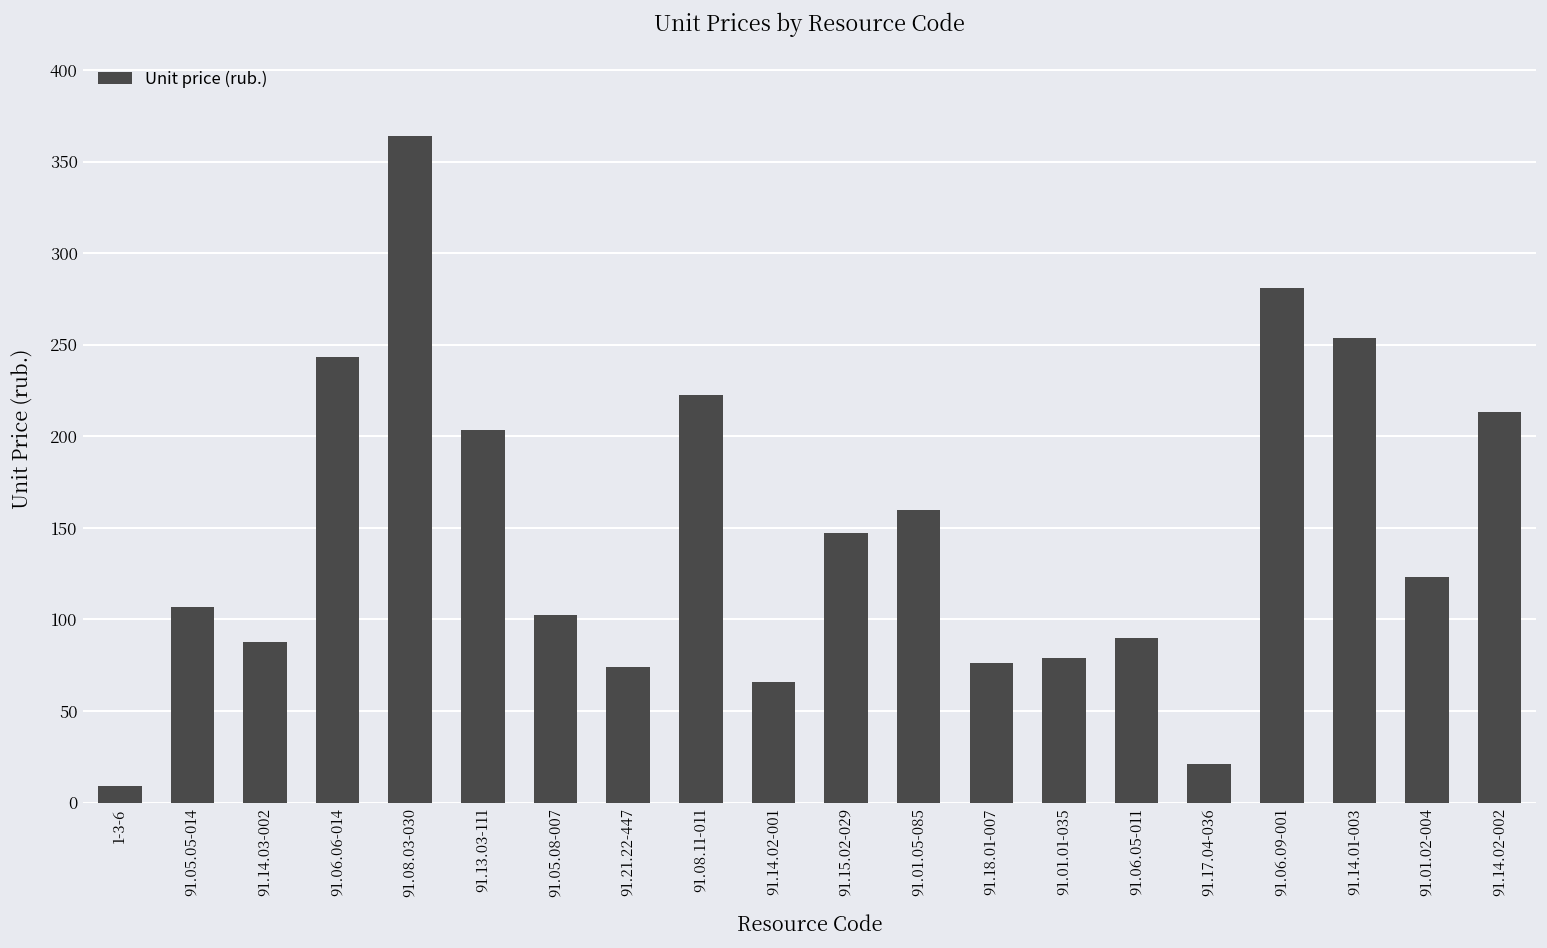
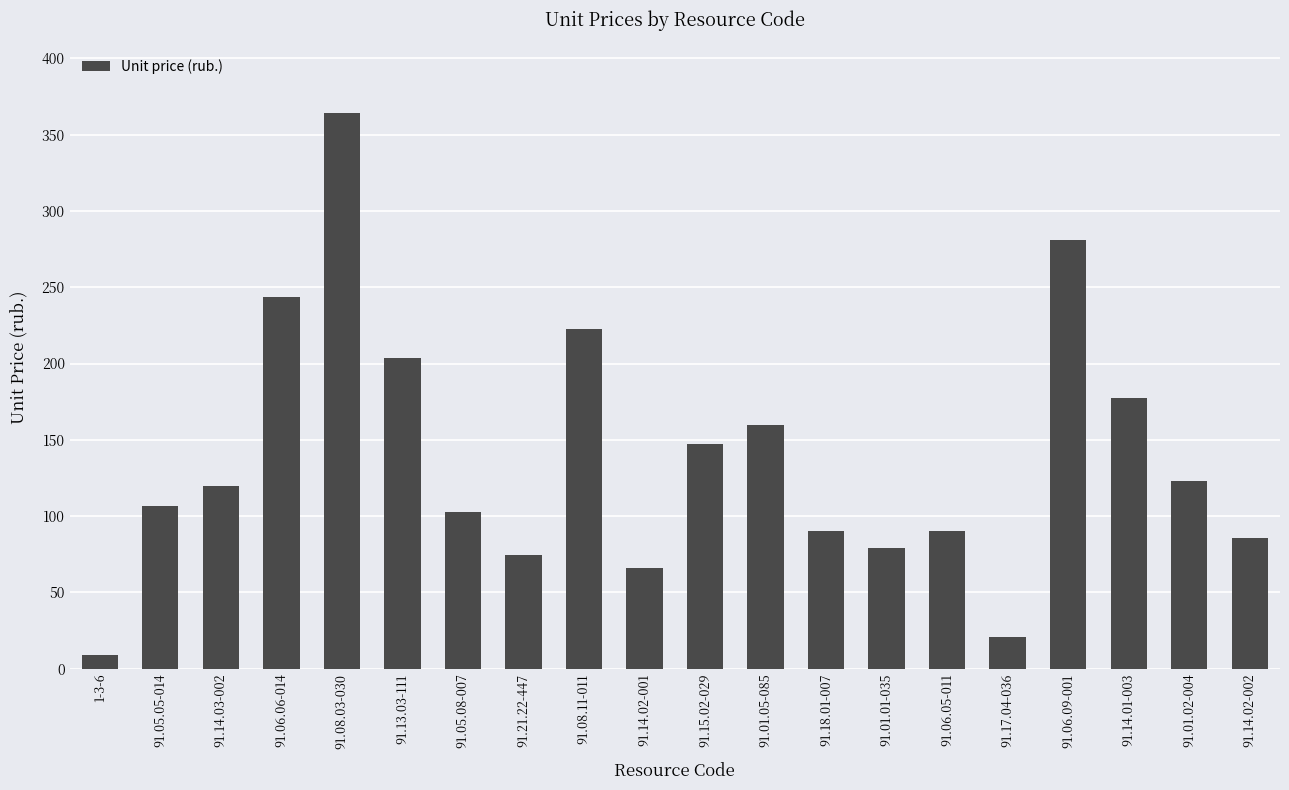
  {
    "1-3-6": 9,
    "91.05.05-014": 107,
-   "91.14.03-002": 87,
+   "91.14.03-002": 120,
    "91.06.06-014": 243,
    "91.08.03-030": 364,
    "91.13.03-111": 204,
    "91.05.08-007": 103,
    "91.21.22-447": 74,
    "91.08.11-011": 223,
    "91.14.02-001": 66,
    "91.15.02-029": 147,
    "91.01.05-085": 160,
-   "91.18.01-007": 76,
+   "91.18.01-007": 90,
    "91.01.01-035": 79,
    "91.06.05-011": 90,
    "91.17.04-036": 21,
    "91.06.09-001": 281,
-   "91.14.01-003": 254,
+   "91.14.01-003": 178,
    "91.01.02-004": 123,
-   "91.14.02-002": 213
+   "91.14.02-002": 86
  }
